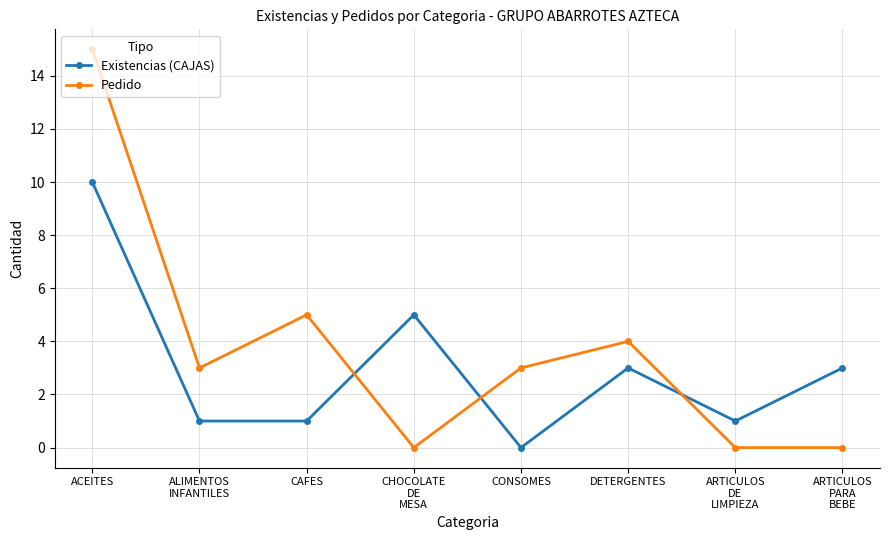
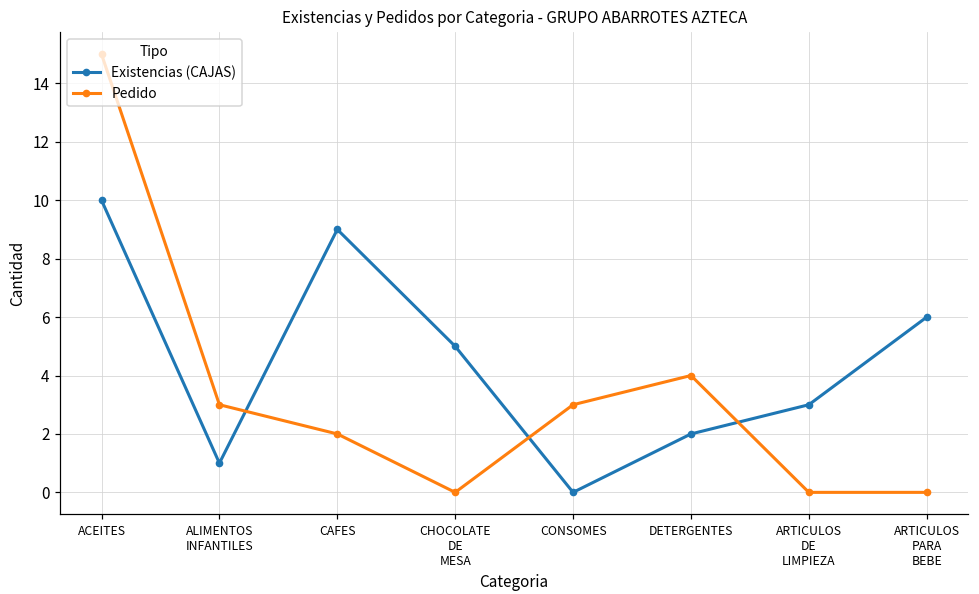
  {
    "Existencias (CAJAS)": {
      "ACEITES": 10,
      "ALIMENTOS INFANTILES": 1,
-     "CAFES": 1,
+     "CAFES": 9,
      "CHOCOLATE DE MESA": 5,
      "CONSOMES": 0,
-     "DETERGENTES": 3,
-     "ARTICULOS DE LIMPIEZA": 1,
-     "ARTICULOS PARA BEBE": 3
+     "DETERGENTES": 2,
+     "ARTICULOS DE LIMPIEZA": 3,
+     "ARTICULOS PARA BEBE": 6
    },
    "Pedido": {
      "ALIMENTOS INFANTILES": 3,
-     "CAFES": 5,
+     "CAFES": 2,
      "CHOCOLATE DE MESA": 0,
      "CONSOMES": 3,
      "DETERGENTES": 4,
      "ARTICULOS DE LIMPIEZA": 0,
      "ARTICULOS PARA BEBE": 0
    }
  }
